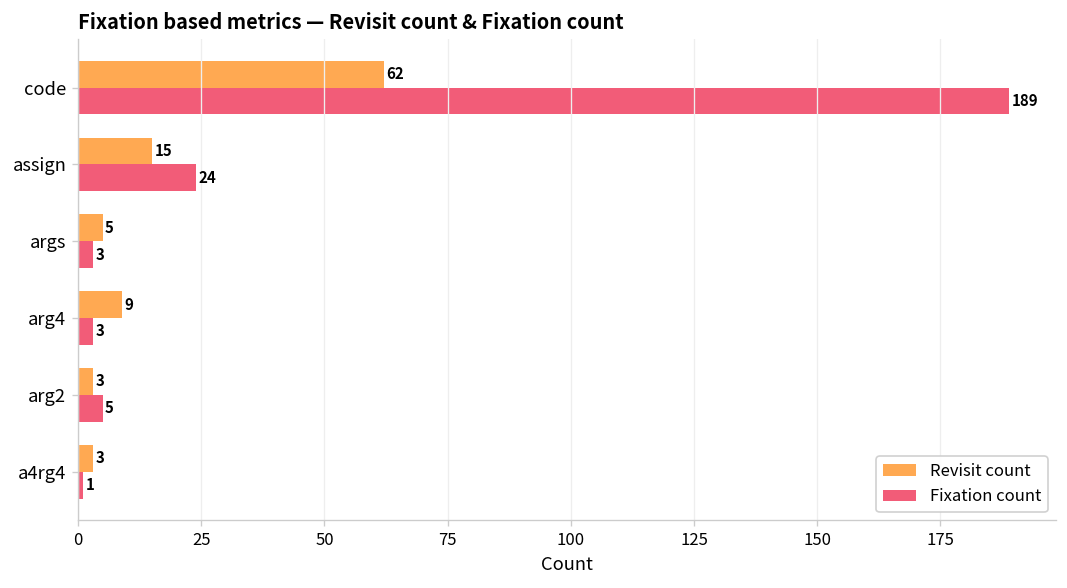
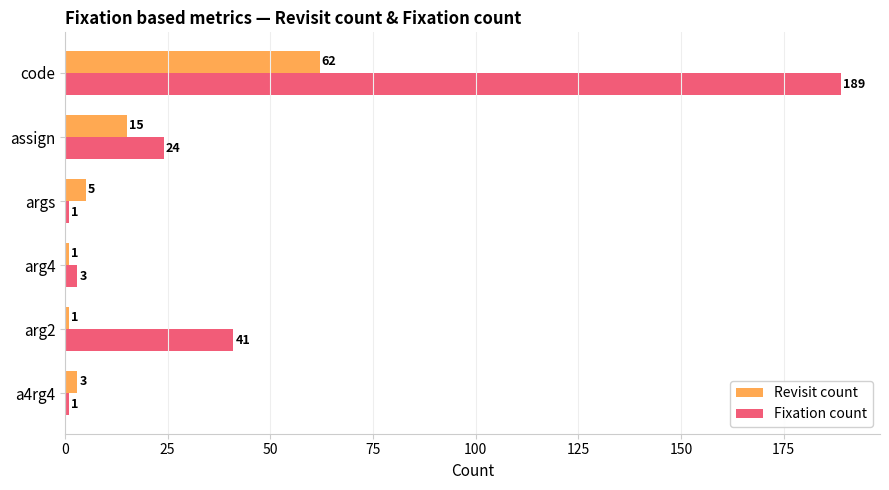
  {
    "Revisit count": {
      "code": 62,
      "assign": 15,
      "args": 5,
-     "arg4": 9,
-     "arg2": 3,
+     "arg4": 1,
+     "arg2": 1,
      "a4rg4": 3
    },
    "Fixation count": {
      "code": 189,
      "assign": 24,
-     "args": 3,
+     "args": 1,
      "arg4": 3,
-     "arg2": 5,
+     "arg2": 41,
      "a4rg4": 1
    }
  }
